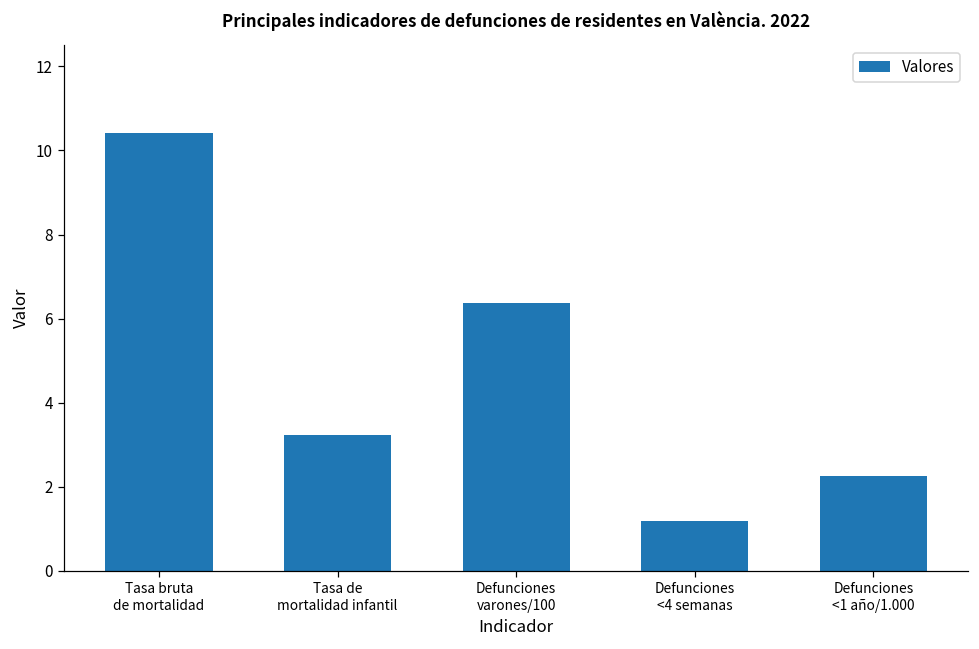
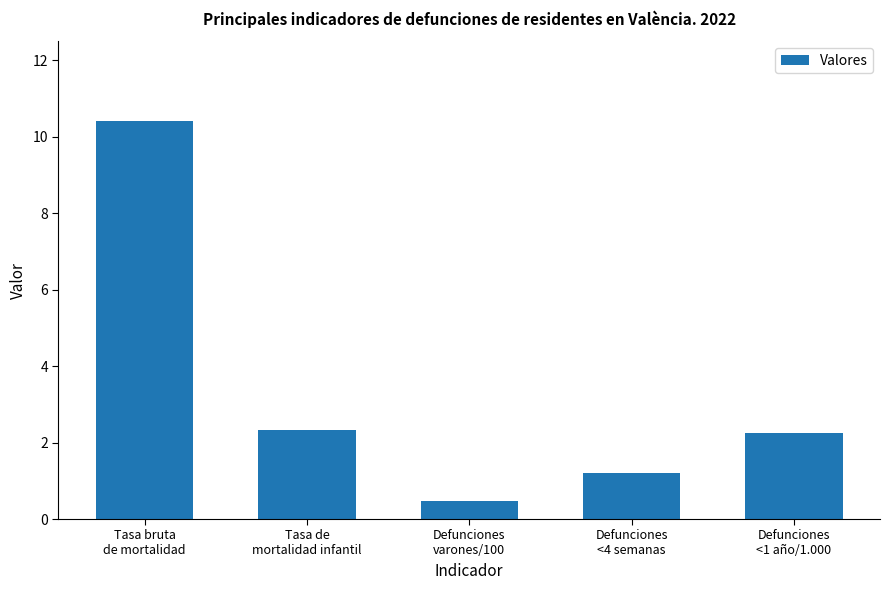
  {
    "Tasa bruta de mortalidad": 10.4,
-   "Tasa de mortalidad infantil": 3.2,
-   "Defunciones varones/100": 6.4,
+   "Tasa de mortalidad infantil": 2.3,
+   "Defunciones varones/100": 0.5,
    "Defunciones <4 semanas": 1.2,
    "Defunciones <1 año/1.000": 2.3
  }
